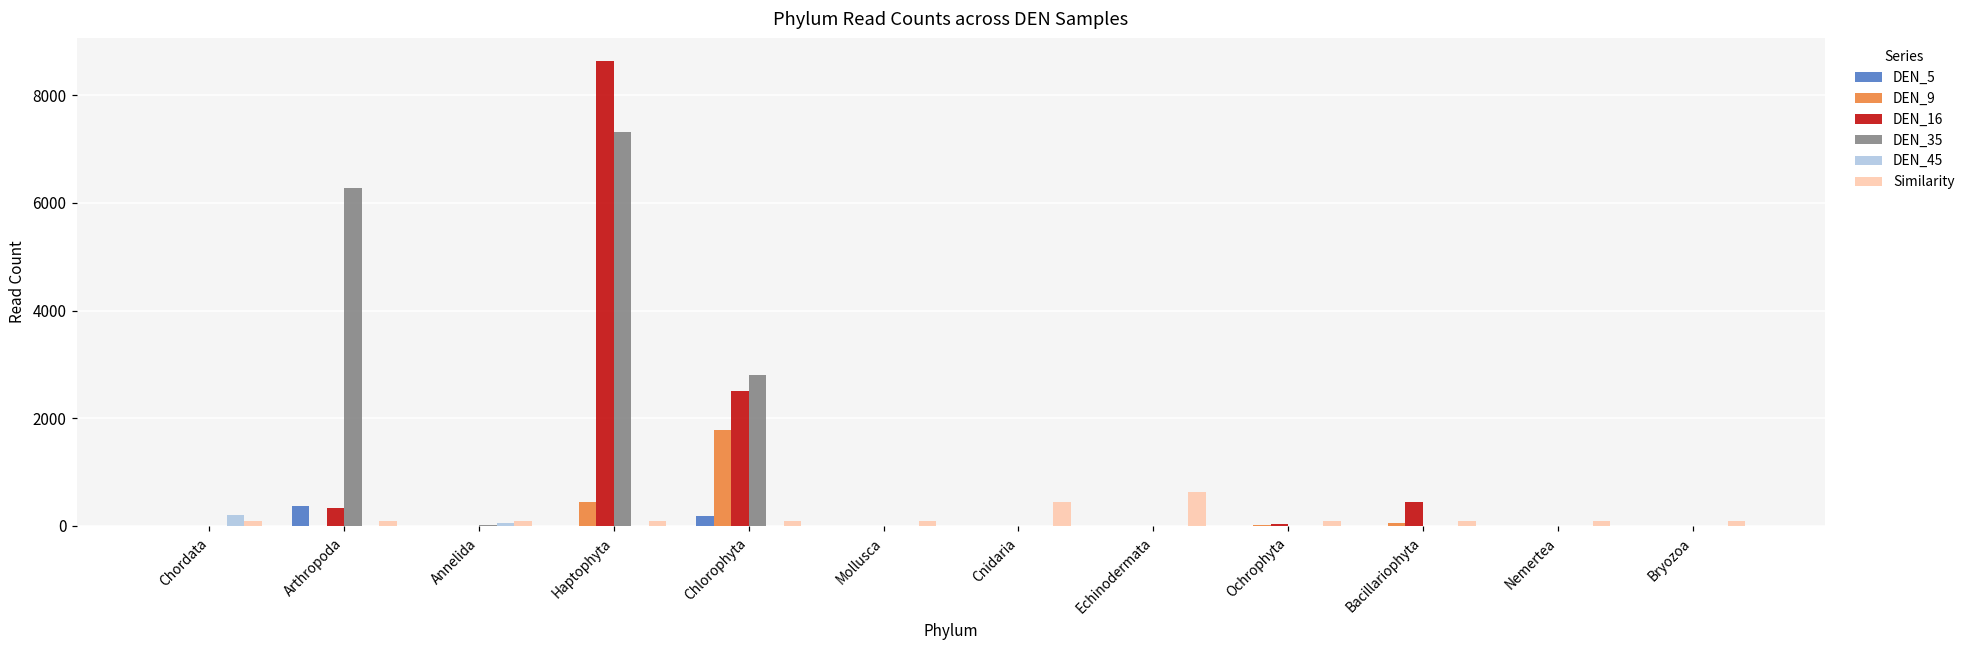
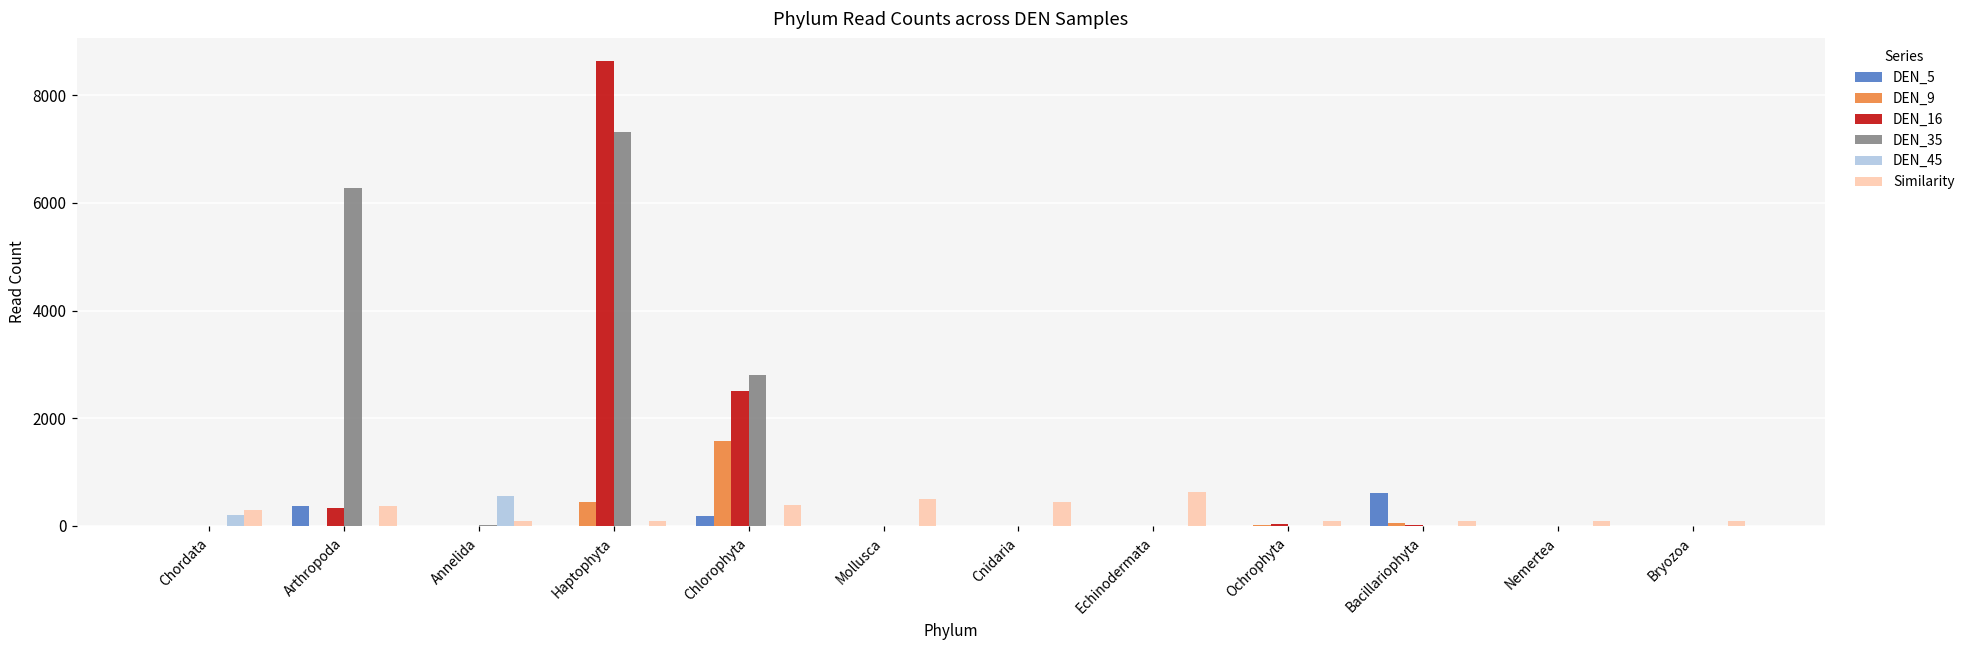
  {
    "DEN_5": {
      "Chordata": 0,
      "Arthropoda": 400,
      "Annelida": 0,
      "Haptophyta": 0,
      "Chlorophyta": 200,
      "Mollusca": 0,
      "Cnidaria": 0,
      "Echinodermata": 0,
      "Ochrophyta": 0,
-     "Bacillariophyta": 0,
+     "Bacillariophyta": 600,
      "Nemertea": 0,
      "Bryozoa": 0
    },
    "DEN_9": {
      "Chordata": 0,
      "Arthropoda": 0,
      "Annelida": 0,
      "Haptophyta": 500,
-     "Chlorophyta": 1800,
+     "Chlorophyta": 1600,
      "Mollusca": 0,
      "Cnidaria": 0,
      "Echinodermata": 0,
      "Bacillariophyta": 100,
      "Nemertea": 0,
      "Bryozoa": 0
    },
    "DEN_16": {
      "Chordata": 0,
      "Arthropoda": 300,
      "Haptophyta": 8600,
      "Chlorophyta": 2500,
      "Mollusca": 0,
      "Cnidaria": 0,
      "Echinodermata": 0,
-     "Bacillariophyta": 400,
+     "Bacillariophyta": 0,
      "Nemertea": 0,
      "Bryozoa": 0
    },
    "DEN_35": {
      "Chordata": 0,
      "Arthropoda": 6300,
      "Haptophyta": 7300,
      "Chlorophyta": 2800,
      "Mollusca": 0,
      "Cnidaria": 0,
      "Echinodermata": 0,
      "Ochrophyta": 0,
      "Bacillariophyta": 0,
      "Nemertea": 0,
      "Bryozoa": 0
    },
    "DEN_45": {
      "Chordata": 200,
      "Arthropoda": 0,
-     "Annelida": 100,
+     "Annelida": 600,
      "Haptophyta": 0,
      "Chlorophyta": 0,
      "Mollusca": 0,
      "Cnidaria": 0,
      "Echinodermata": 0,
      "Ochrophyta": 0,
      "Bacillariophyta": 0,
      "Nemertea": 0,
      "Bryozoa": 0
    },
    "Similarity": {
-     "Chordata": 100,
-     "Arthropoda": 100,
+     "Chordata": 300,
+     "Arthropoda": 400,
      "Annelida": 100,
      "Haptophyta": 100,
-     "Chlorophyta": 100,
-     "Mollusca": 100,
+     "Chlorophyta": 400,
+     "Mollusca": 500,
      "Cnidaria": 500,
      "Echinodermata": 600,
      "Ochrophyta": 100,
      "Bacillariophyta": 100,
      "Nemertea": 100,
      "Bryozoa": 100
    }
  }
